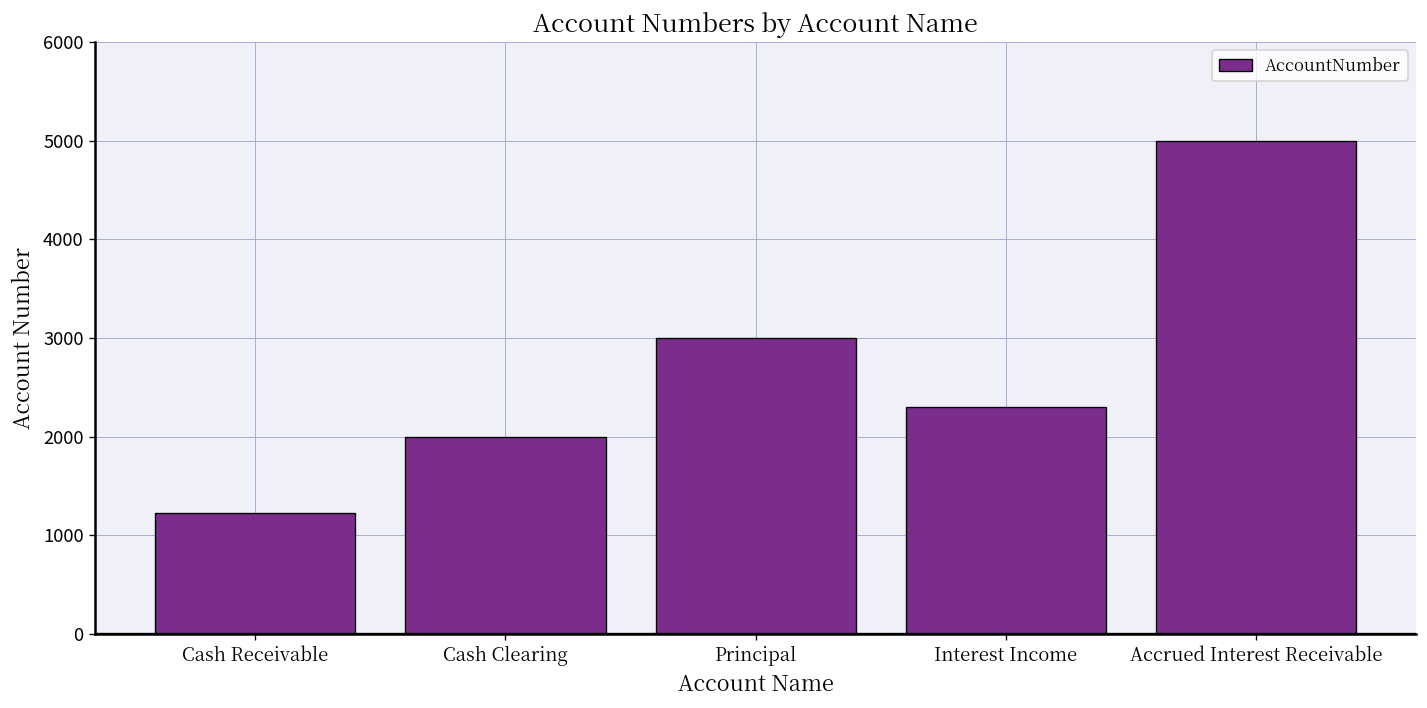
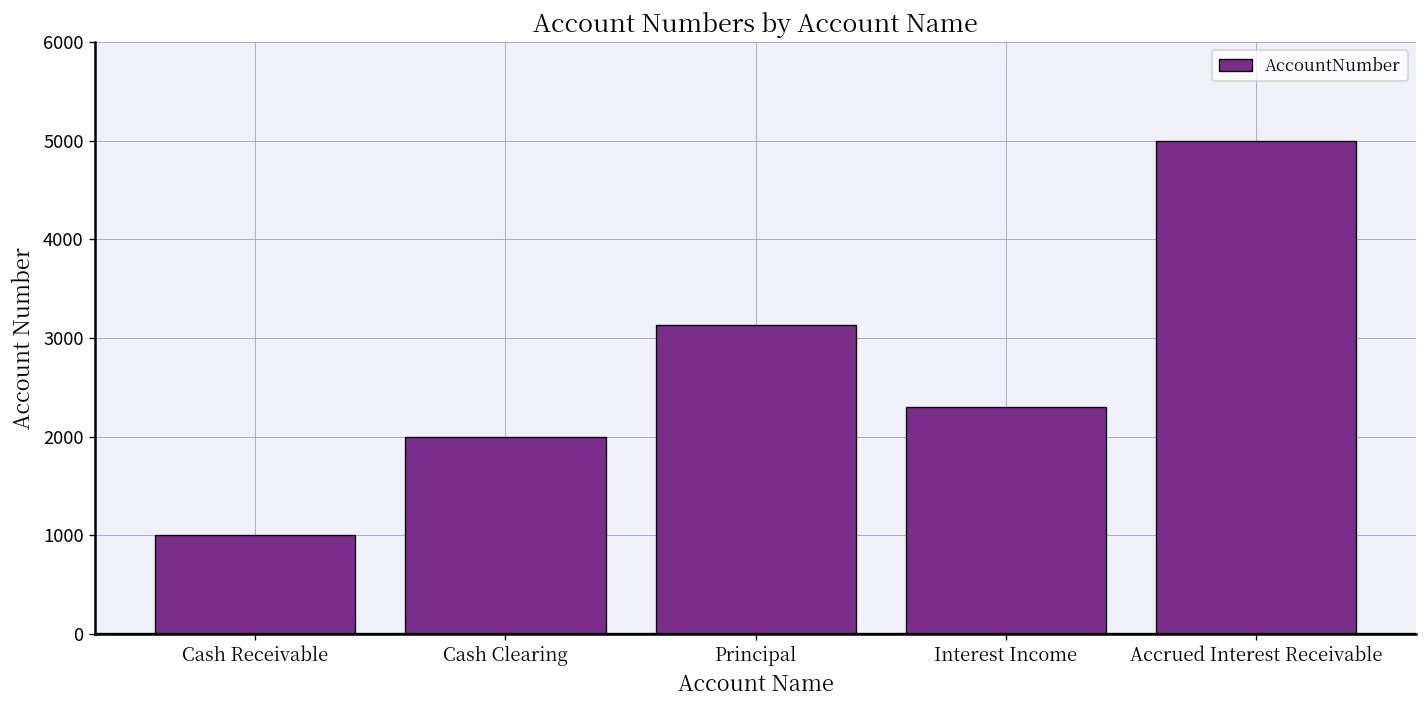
  {
-   "Cash Receivable": 1200,
+   "Cash Receivable": 1000,
    "Cash Clearing": 2000,
-   "Principal": 3000,
+   "Principal": 3100,
    "Interest Income": 2300,
    "Accrued Interest Receivable": 5000
  }
